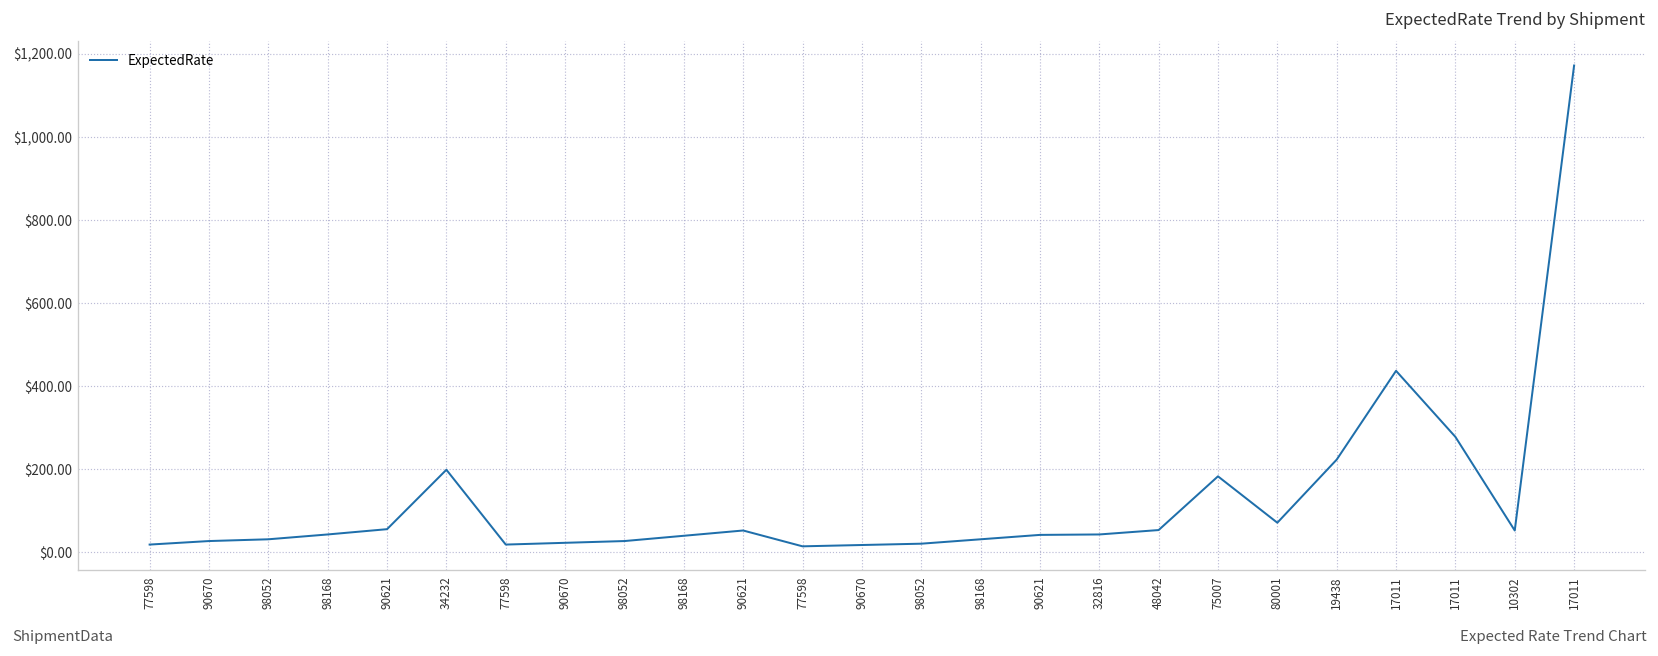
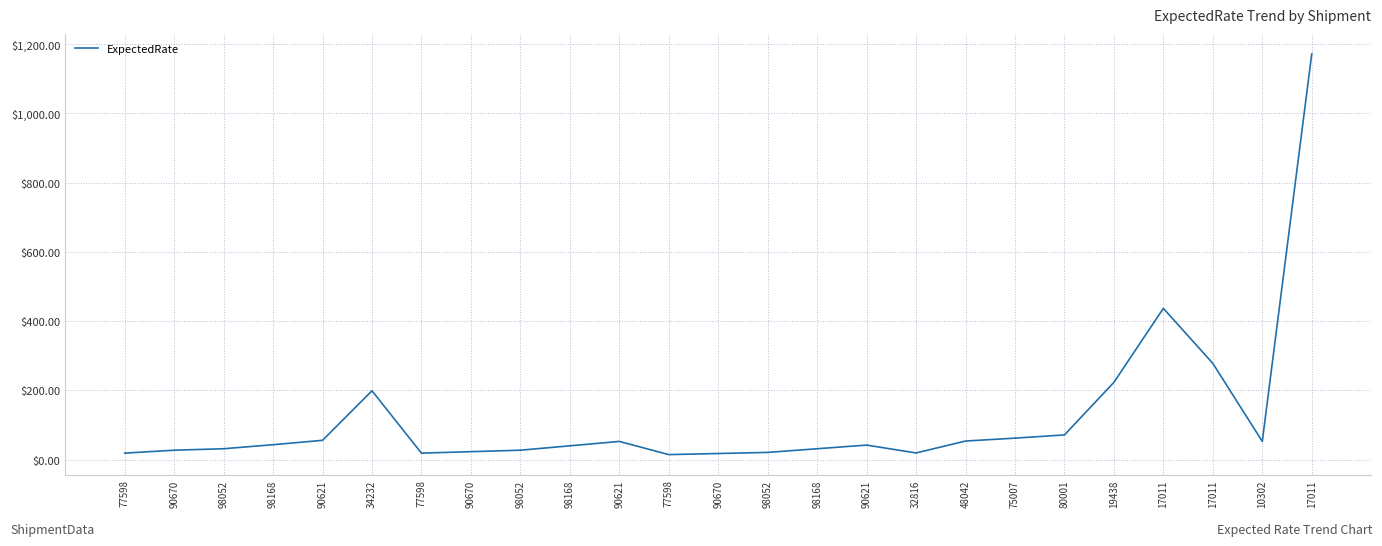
  {
    "34232": "$200",
-   "32816": "$40",
+   "32816": "$20",
    "48042": "$50",
-   "75007": "$180",
+   "75007": "$60",
    "80001": "$70",
    "19438": "$220",
    "10302": "$50"
  }
